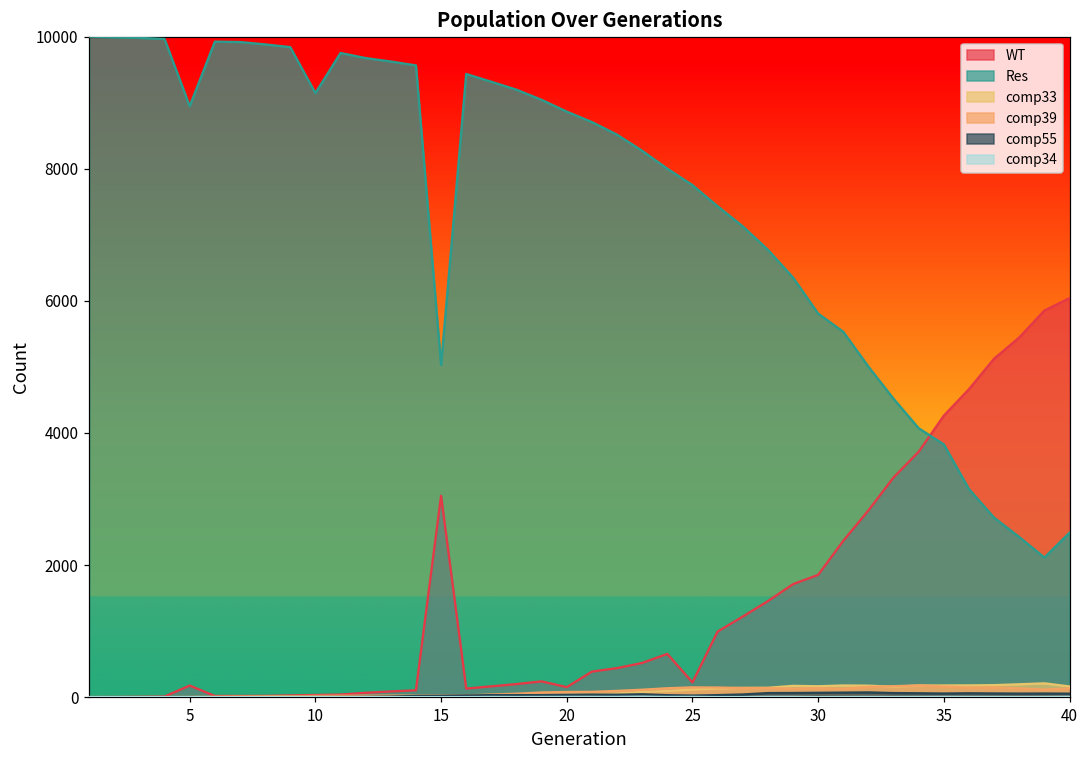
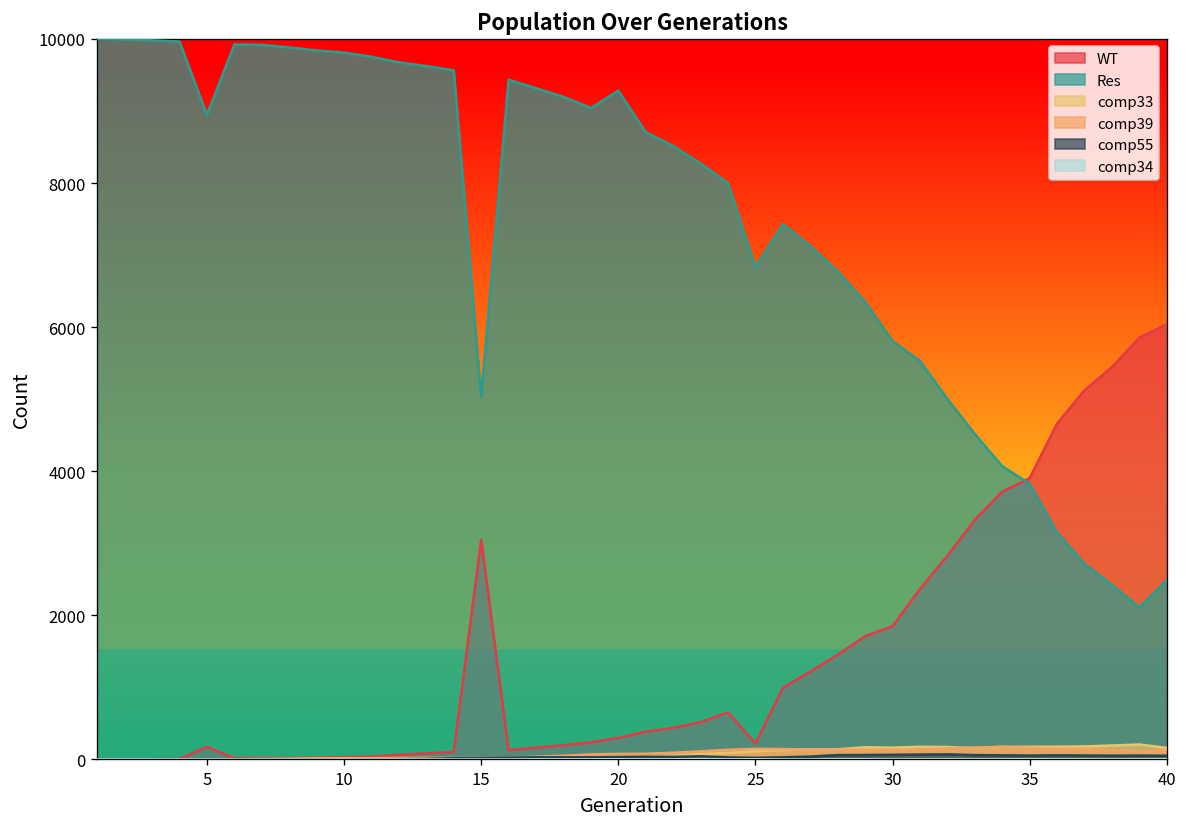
  {
    "WT": {
      "5": 200,
      "15": 3000,
-     "20": 200,
+     "20": 300,
      "25": 200,
      "30": 1900,
-     "35": 4300,
+     "35": 3900,
      "40": 6000
    },
    "Res": {
      "5": 8900,
-     "10": 9100,
+     "10": 9800,
      "15": 5000,
-     "20": 8900,
-     "25": 7800,
+     "20": 9300,
+     "25": 6800,
      "30": 5800,
      "35": 3800,
      "40": 2500
    },
    "comp55": {
      "30": 100,
      "35": 100,
      "40": 100
    },
    "comp34": {
      "30": 0,
      "35": 0,
      "40": 0
    }
  }
